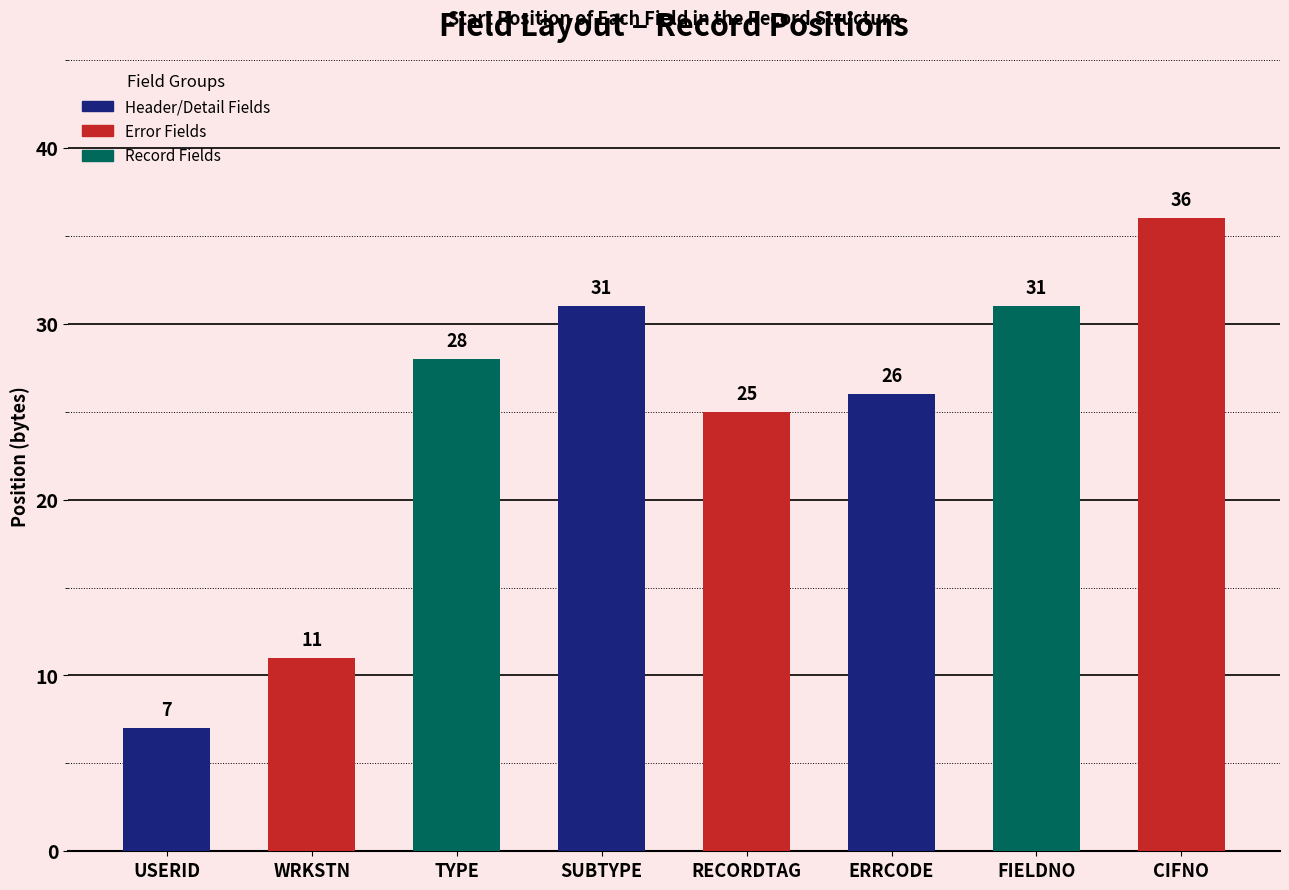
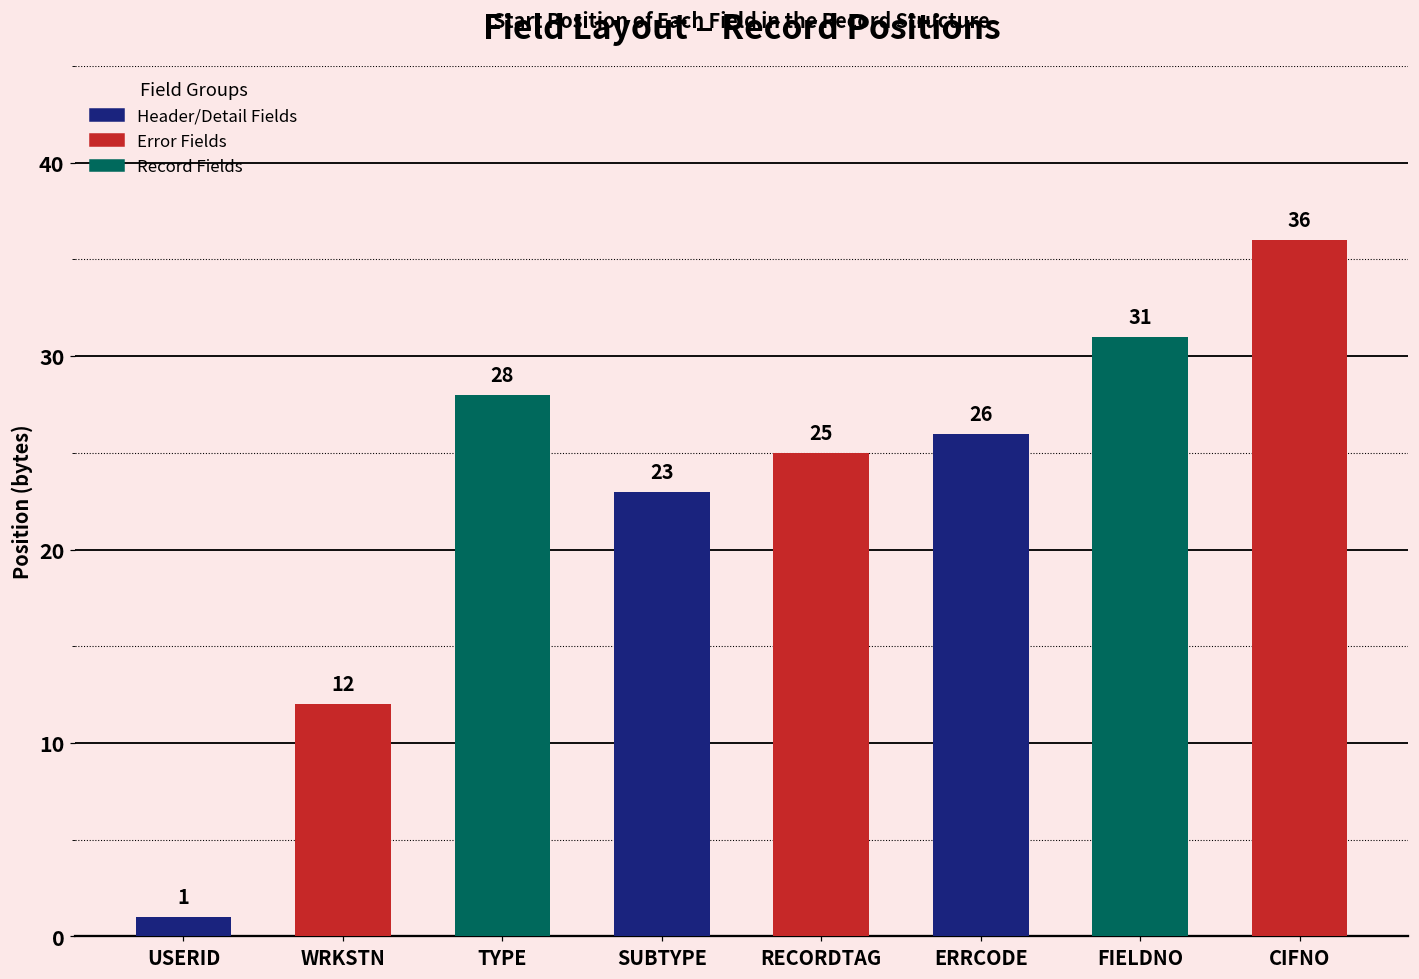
  {
-   "USERID": 7,
-   "WRKSTN": 11,
+   "USERID": 1,
+   "WRKSTN": 12,
    "TYPE": 28,
-   "SUBTYPE": 31,
+   "SUBTYPE": 23,
    "RECORDTAG": 25,
    "ERRCODE": 26,
    "FIELDNO": 31,
    "CIFNO": 36
  }
